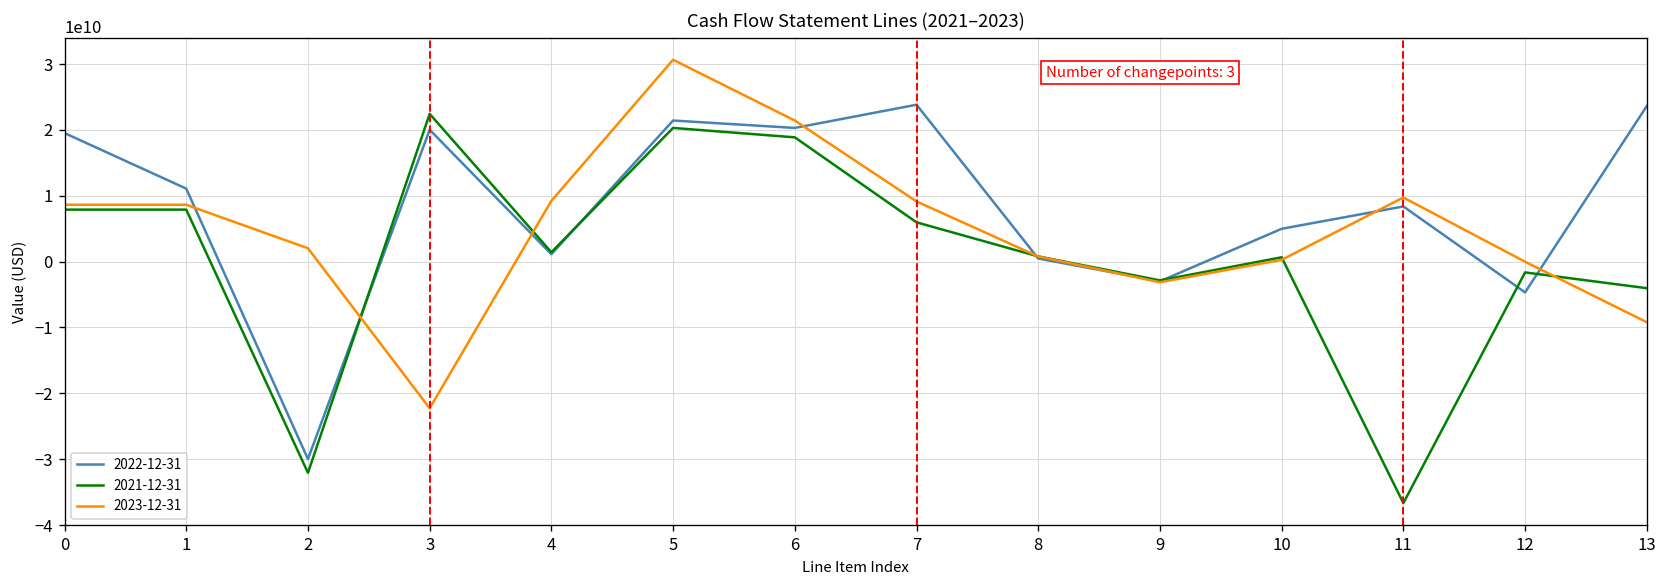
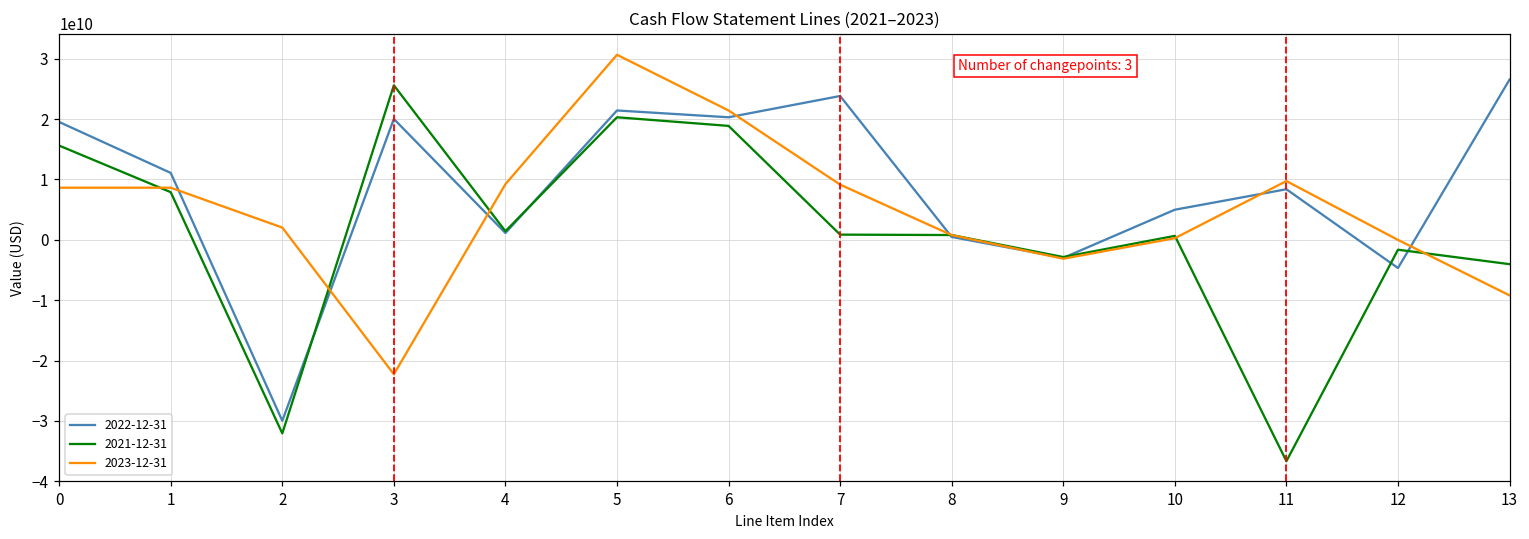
  {
    "2022-12-31": {
      "0": 20000000000,
      "1": 11000000000,
      "2": -30000000000,
      "3": 20000000000,
      "5": 21000000000,
      "6": 20000000000,
      "7": 24000000000,
      "10": 5000000000,
      "11": 8000000000,
      "12": -5000000000,
-     "13": 24000000000
+     "13": 27000000000
    },
    "2021-12-31": {
-     "0": 8000000000,
+     "0": 16000000000,
      "1": 8000000000,
      "2": -32000000000,
-     "3": 22000000000,
+     "3": 26000000000,
      "5": 20000000000,
      "6": 19000000000,
-     "7": 6000000000,
+     "7": 1000000000,
      "11": -37000000000,
      "12": -2000000000,
      "13": -4000000000
    },
    "2023-12-31": {
      "0": 9000000000,
      "1": 9000000000,
      "2": 2000000000,
      "3": -22000000000,
      "4": 9000000000,
      "5": 31000000000,
      "6": 21000000000,
      "7": 9000000000,
      "11": 10000000000,
      "12": 0,
      "13": -9000000000
    }
  }
